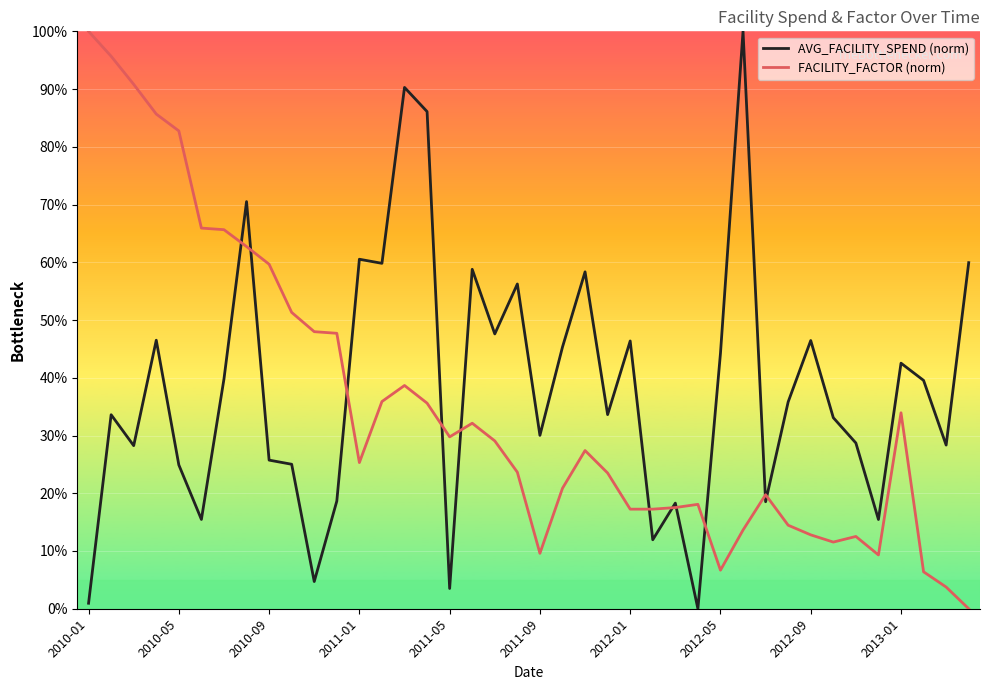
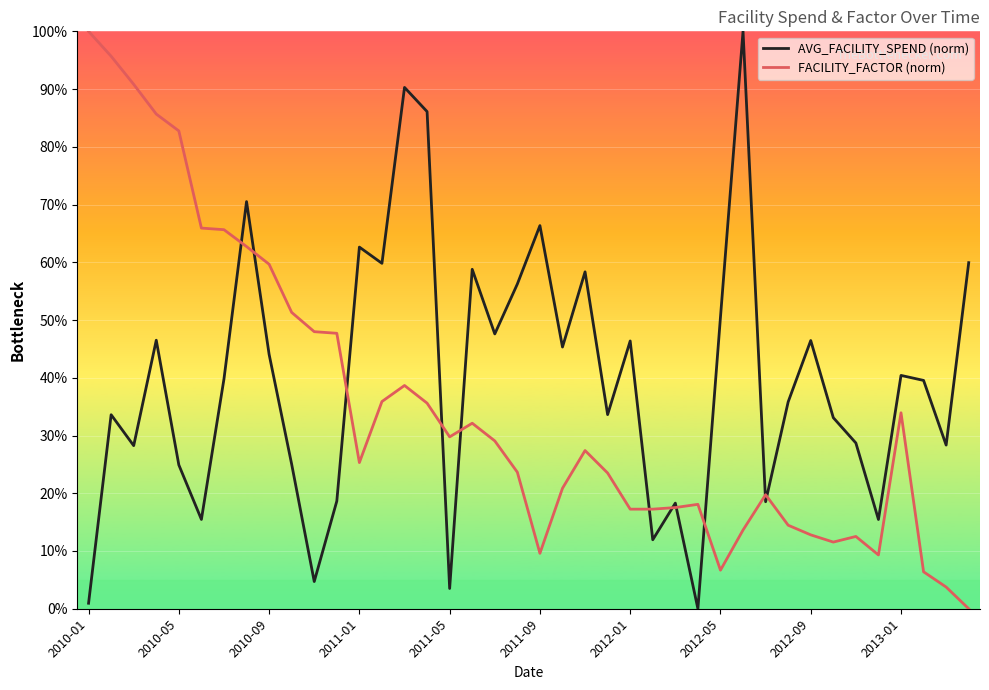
  {
    "AVG_FACILITY_SPEND (norm)": {
      "2010-05": "25%",
-     "2010-09": "26%",
-     "2011-01": "61%",
-     "2011-09": "30%",
+     "2010-09": "44%",
+     "2011-01": "63%",
+     "2011-09": "66%",
      "2012-01": "46%",
-     "2012-05": "44%",
+     "2012-05": "50%",
      "2012-09": "46%",
-     "2013-01": "43%"
+     "2013-01": "40%"
    },
    "FACILITY_FACTOR (norm)": {
      "2010-01": "100%",
      "2010-05": "83%",
      "2010-09": "60%",
      "2011-01": "25%",
      "2011-05": "30%",
      "2011-09": "10%",
      "2012-01": "17%",
      "2012-05": "7%",
      "2012-09": "13%",
      "2013-01": "34%"
    }
  }
